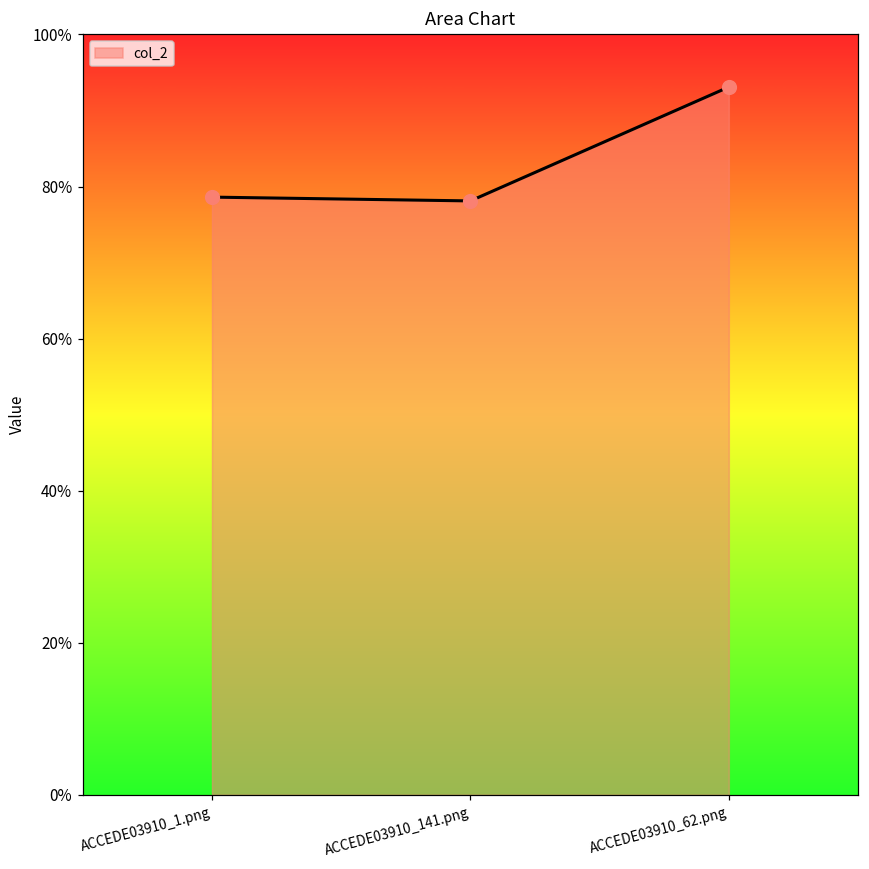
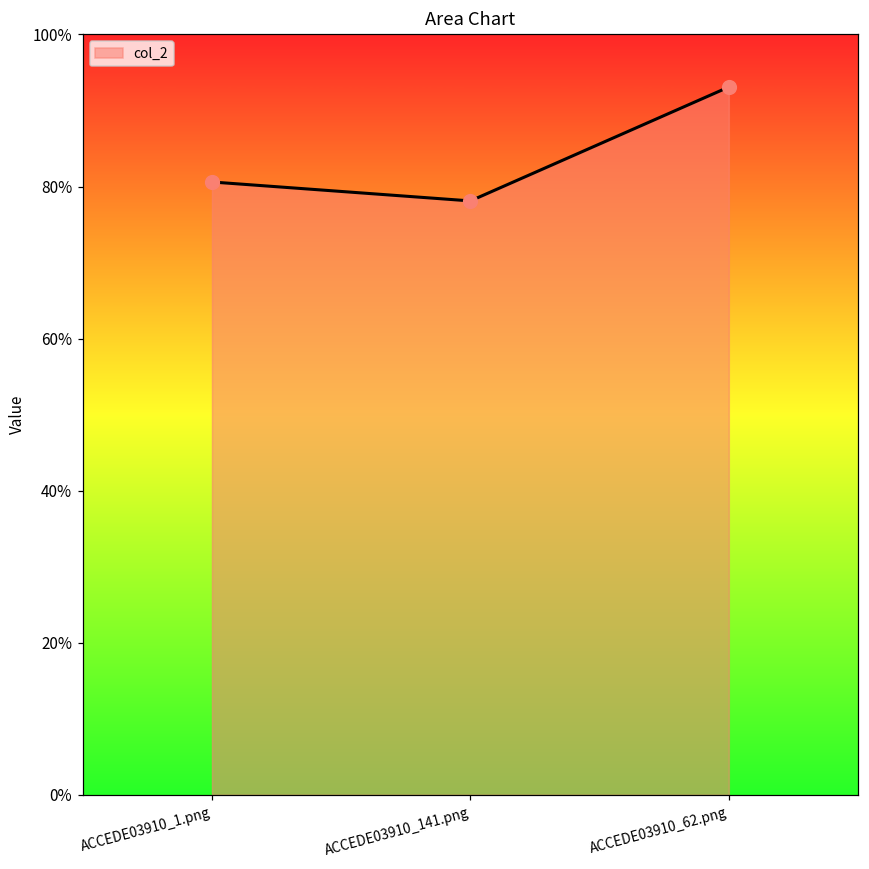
  {
-   "ACCEDE03910_1.png": "79%",
+   "ACCEDE03910_1.png": "81%",
    "ACCEDE03910_141.png": "78%",
    "ACCEDE03910_62.png": "93%"
  }
